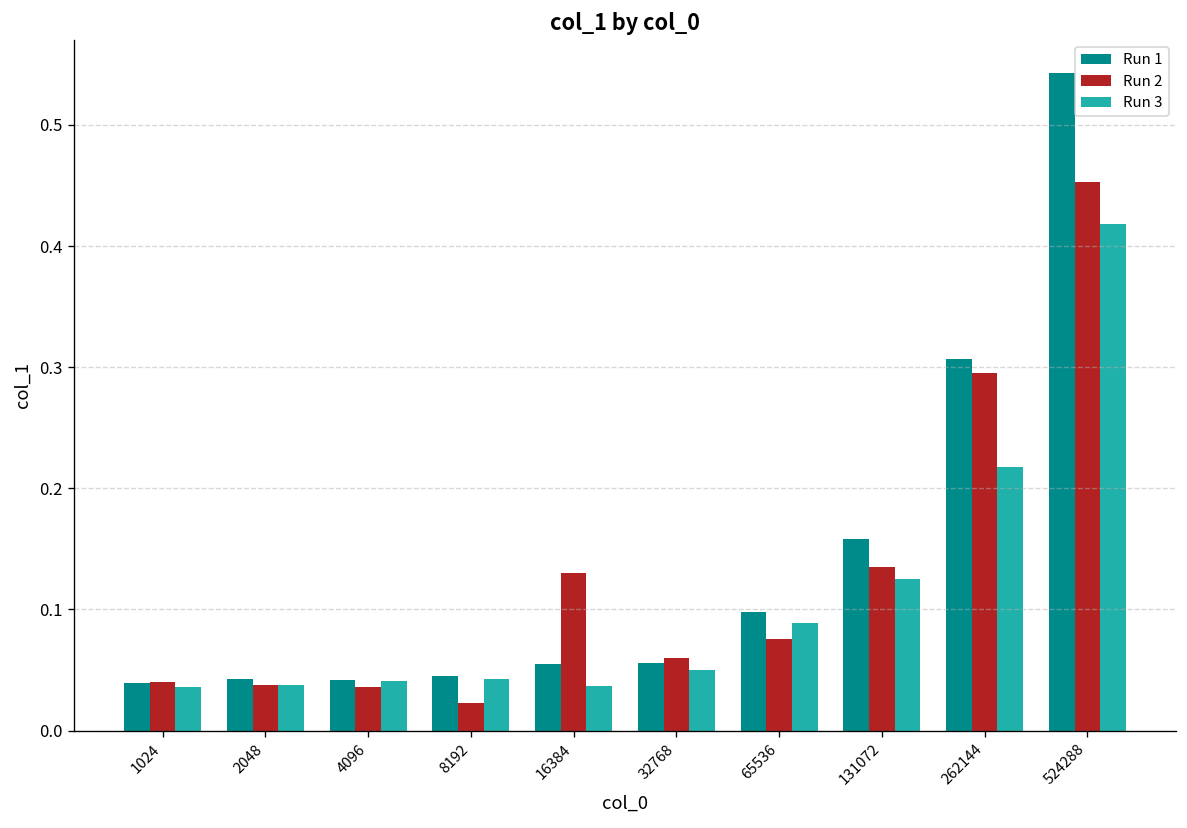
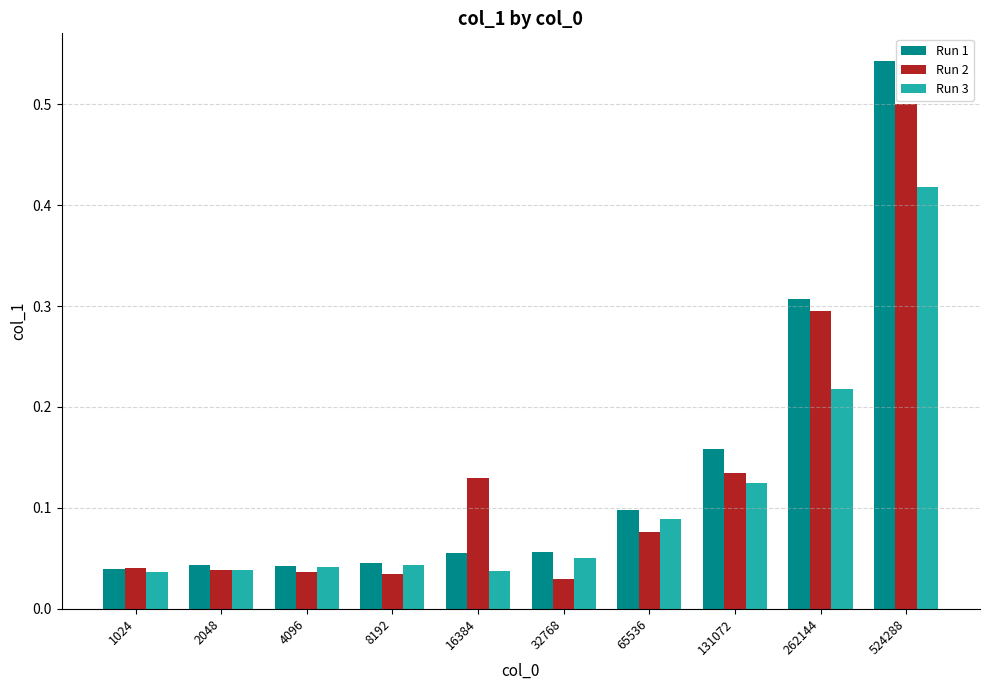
  {
    "Run 2": {
      "1024": 0.040,
      "2048": 0.038,
      "4096": 0.036,
-     "8192": 0.023,
+     "8192": 0.035,
      "16384": 0.130,
-     "32768": 0.06,
+     "32768": 0.03,
      "65536": 0.076,
      "131072": 0.135,
      "262144": 0.295,
-     "524288": 0.453
+     "524288": 0.500
    }
  }
